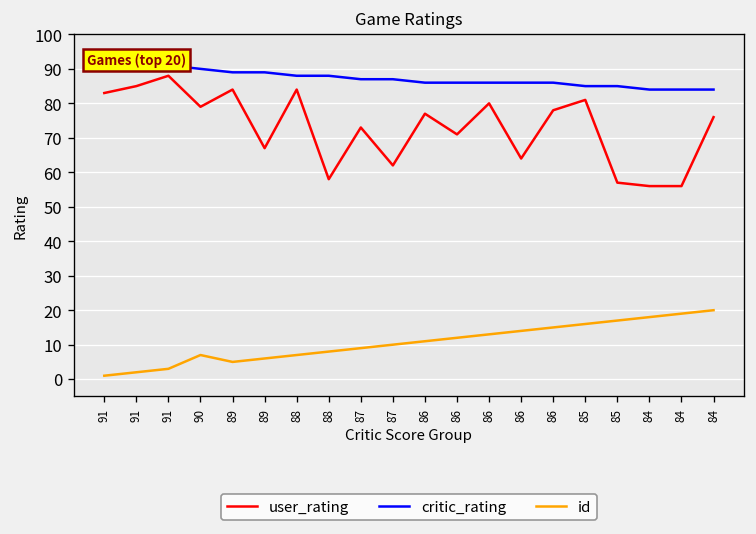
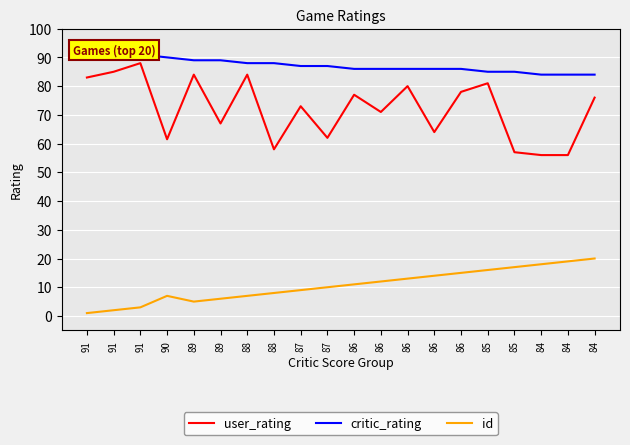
  {
    "user_rating": {
-     "90": 79
+     "90": 62
    },
    "critic_rating": {
      "90": 90
    },
    "id": {
      "90": 7
    }
  }
